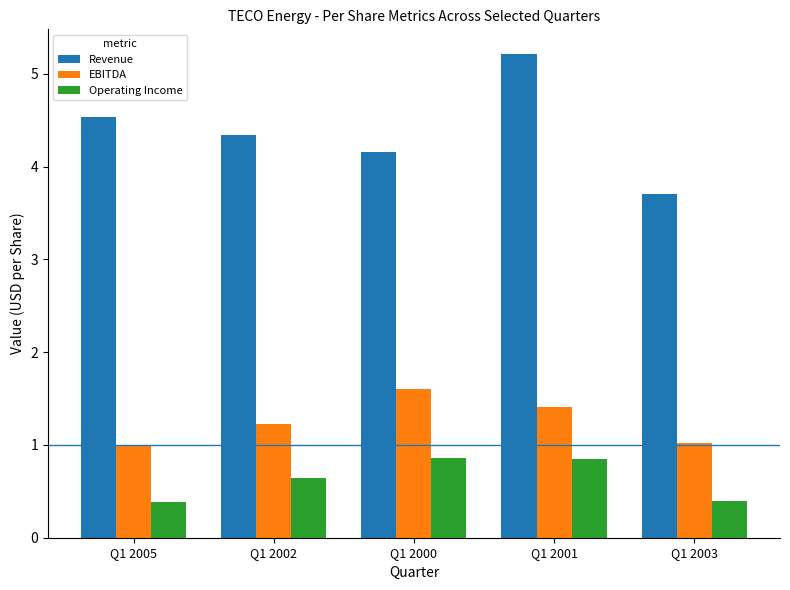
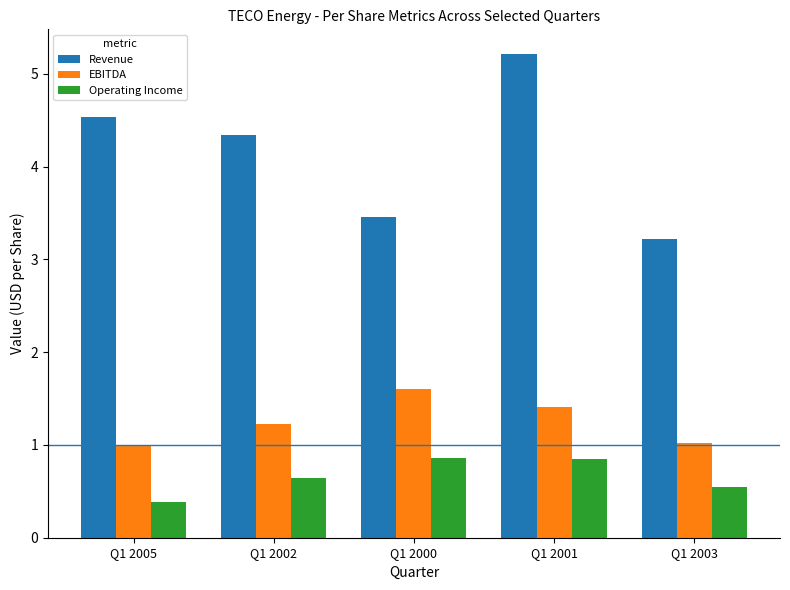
  {
    "Revenue": {
      "Q1 2005": 4.5,
      "Q1 2002": 4.3,
-     "Q1 2000": 4.2,
+     "Q1 2000": 3.5,
      "Q1 2001": 5.2,
-     "Q1 2003": 3.7
+     "Q1 2003": 3.2
    },
    "EBITDA": {
      "Q1 2005": 1.0,
      "Q1 2002": 1.2,
      "Q1 2000": 1.6,
      "Q1 2001": 1.4,
      "Q1 2003": 1.0
    },
    "Operating Income": {
      "Q1 2005": 0.4,
      "Q1 2002": 0.6,
      "Q1 2000": 0.9,
      "Q1 2001": 0.9,
-     "Q1 2003": 0.4
+     "Q1 2003": 0.5
    }
  }
